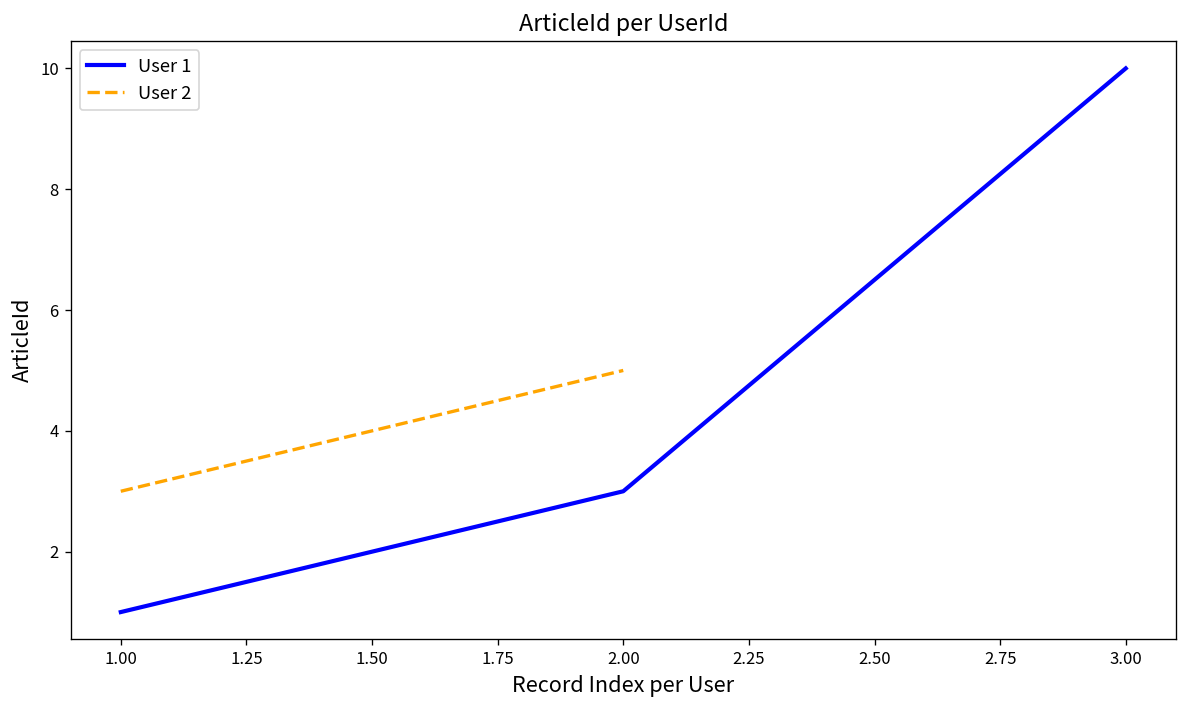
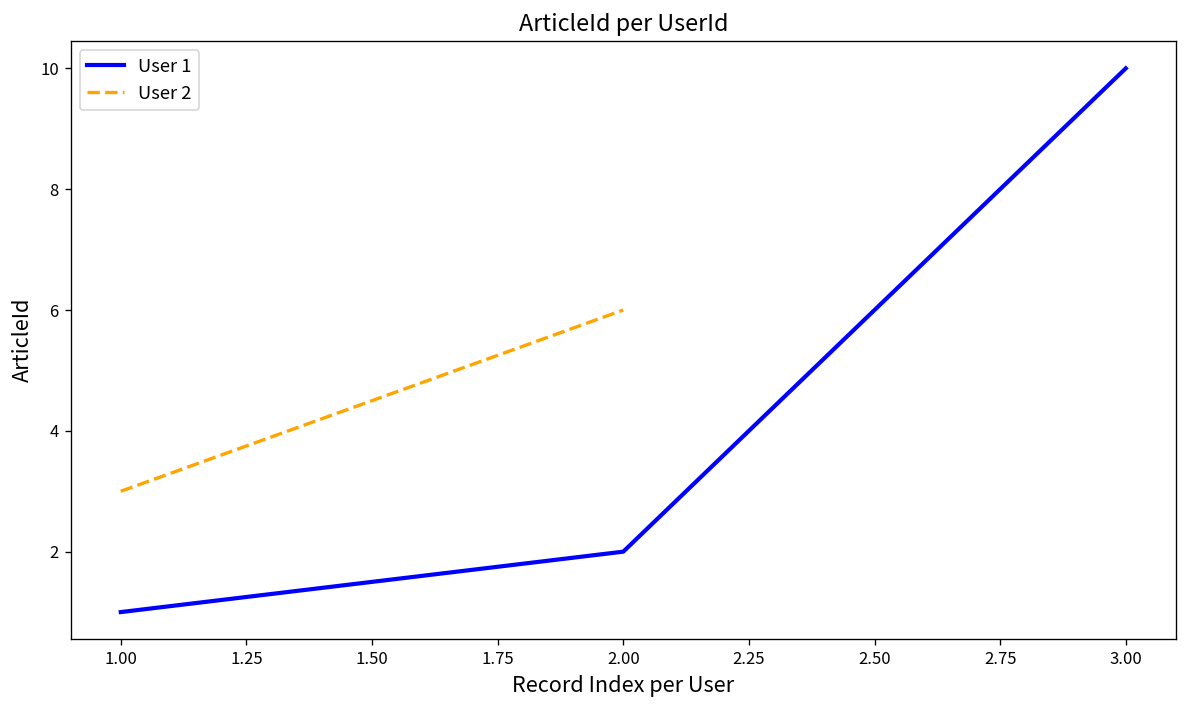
  {
    "User 1": {
      "1.00": 1,
-     "2.00": 3,
+     "2.00": 2,
      "3.00": 10
    },
    "User 2": {
      "1.00": 3,
-     "2.00": 5
+     "2.00": 6
    }
  }
